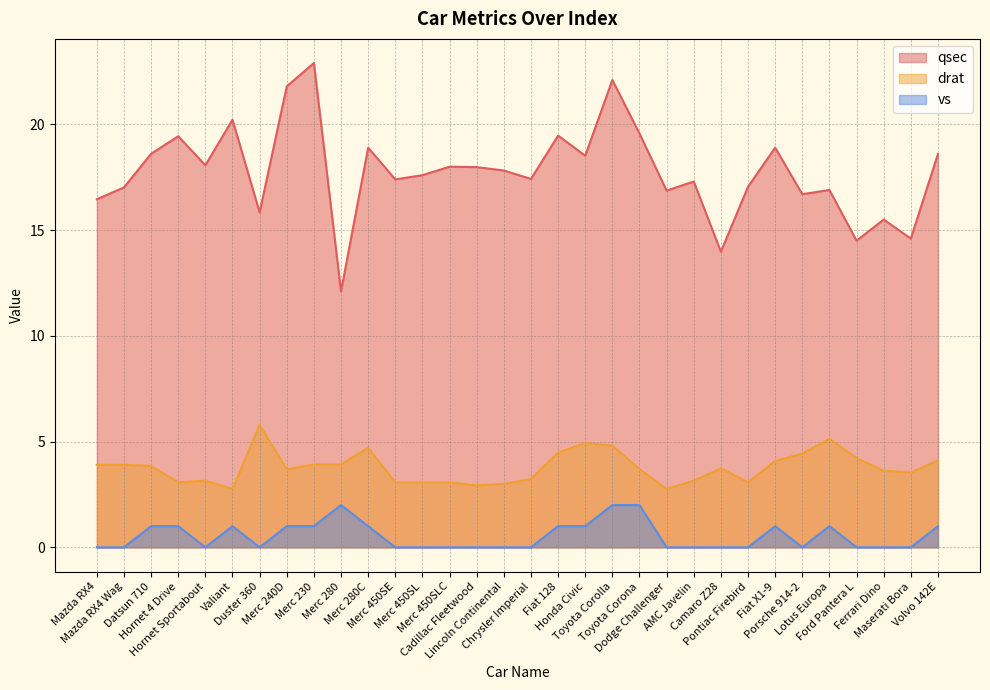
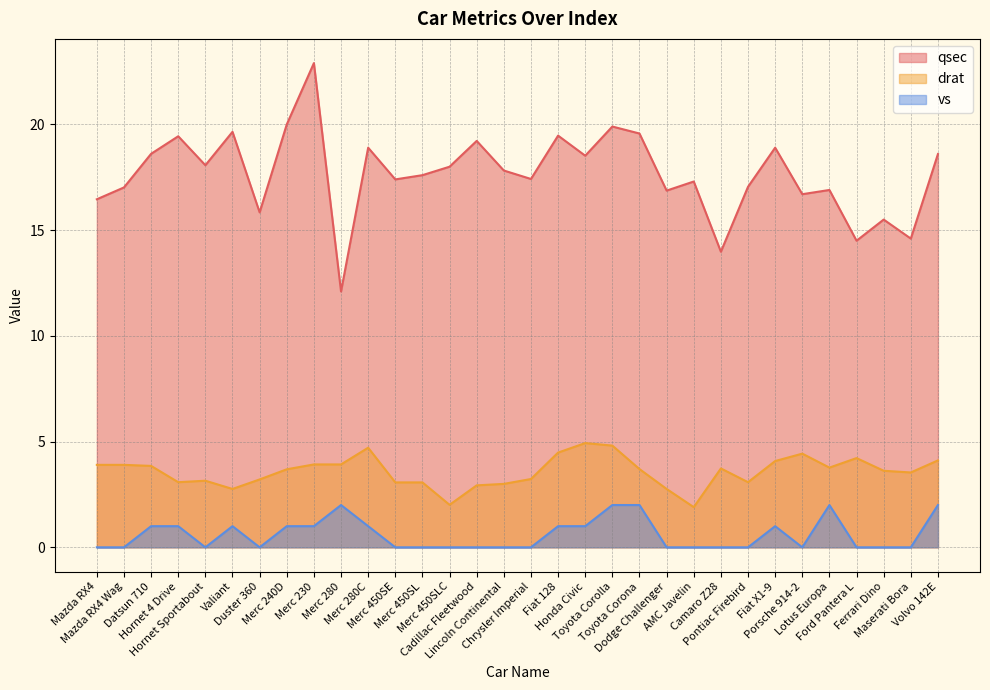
  {
    "qsec": {
      "Mazda RX4": 16.5,
      "Mazda RX4 Wag": 17.0,
      "Datsun 710": 18.6,
      "Hornet 4 Drive": 19.4,
      "Hornet Sportabout": 18.1,
-     "Valiant": 20.2,
+     "Valiant": 19.7,
      "Duster 360": 15.8,
-     "Merc 240D": 21.8,
+     "Merc 240D": 20.0,
      "Merc 230": 22.9,
      "Merc 280": 12.1,
      "Merc 280C": 18.9,
      "Merc 450SE": 17.4,
      "Merc 450SL": 17.6,
      "Merc 450SLC": 18.0,
-     "Cadillac Fleetwood": 18.0,
+     "Cadillac Fleetwood": 19.2,
      "Lincoln Continental": 17.8,
      "Chrysler Imperial": 17.4,
      "Fiat 128": 19.5,
      "Honda Civic": 18.5,
-     "Toyota Corolla": 22.1,
+     "Toyota Corolla": 19.9,
      "Toyota Corona": 19.6,
      "Dodge Challenger": 16.9,
      "AMC Javelin": 17.3,
      "Camaro Z28": 14.0,
      "Pontiac Firebird": 17.1,
      "Fiat X1-9": 18.9,
      "Porsche 914-2": 16.7,
      "Lotus Europa": 16.9,
      "Ford Pantera L": 14.5,
      "Ferrari Dino": 15.5,
      "Maserati Bora": 14.6,
      "Volvo 142E": 18.6
    },
    "drat": {
      "Mazda RX4": 3.9,
      "Mazda RX4 Wag": 3.9,
      "Datsun 710": 3.9,
      "Hornet 4 Drive": 3.1,
      "Hornet Sportabout": 3.2,
      "Valiant": 2.8,
-     "Duster 360": 5.8,
+     "Duster 360": 3.2,
      "Merc 240D": 3.7,
      "Merc 230": 3.9,
      "Merc 280": 3.9,
      "Merc 280C": 4.7,
      "Merc 450SE": 3.1,
      "Merc 450SL": 3.1,
-     "Merc 450SLC": 3.1,
+     "Merc 450SLC": 2.0,
      "Cadillac Fleetwood": 2.9,
      "Lincoln Continental": 3.0,
      "Chrysler Imperial": 3.2,
      "Fiat 128": 4.5,
      "Honda Civic": 4.9,
      "Toyota Corolla": 4.8,
      "Toyota Corona": 3.7,
      "Dodge Challenger": 2.8,
-     "AMC Javelin": 3.2,
+     "AMC Javelin": 1.9,
      "Camaro Z28": 3.7,
      "Pontiac Firebird": 3.1,
      "Fiat X1-9": 4.1,
      "Porsche 914-2": 4.4,
-     "Lotus Europa": 5.1,
+     "Lotus Europa": 3.8,
      "Ford Pantera L": 4.2,
      "Ferrari Dino": 3.6,
      "Maserati Bora": 3.5,
      "Volvo 142E": 4.1
    },
    "vs": {
      "Mazda RX4": 0,
      "Mazda RX4 Wag": 0,
      "Datsun 710": 1,
      "Hornet 4 Drive": 1,
      "Hornet Sportabout": 0,
      "Valiant": 1,
      "Duster 360": 0,
      "Merc 240D": 1,
      "Merc 230": 1,
      "Merc 280": 2,
      "Merc 280C": 1,
      "Merc 450SE": 0,
      "Merc 450SL": 0,
      "Merc 450SLC": 0,
      "Cadillac Fleetwood": 0,
      "Lincoln Continental": 0,
      "Chrysler Imperial": 0,
      "Fiat 128": 1,
      "Honda Civic": 1,
      "Toyota Corolla": 2,
      "Toyota Corona": 2,
      "Dodge Challenger": 0,
      "AMC Javelin": 0,
      "Camaro Z28": 0,
      "Pontiac Firebird": 0,
      "Fiat X1-9": 1,
      "Porsche 914-2": 0,
-     "Lotus Europa": 1,
+     "Lotus Europa": 2,
      "Ford Pantera L": 0,
      "Ferrari Dino": 0,
      "Maserati Bora": 0,
-     "Volvo 142E": 1
+     "Volvo 142E": 2
    }
  }
